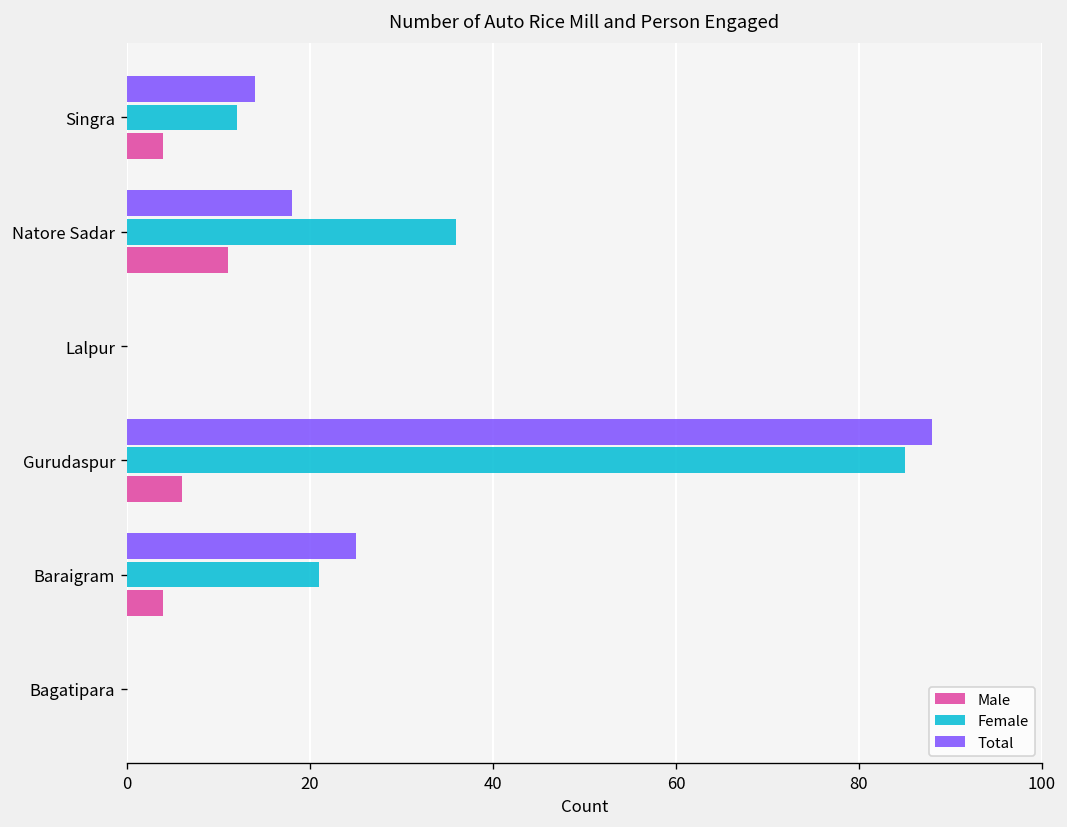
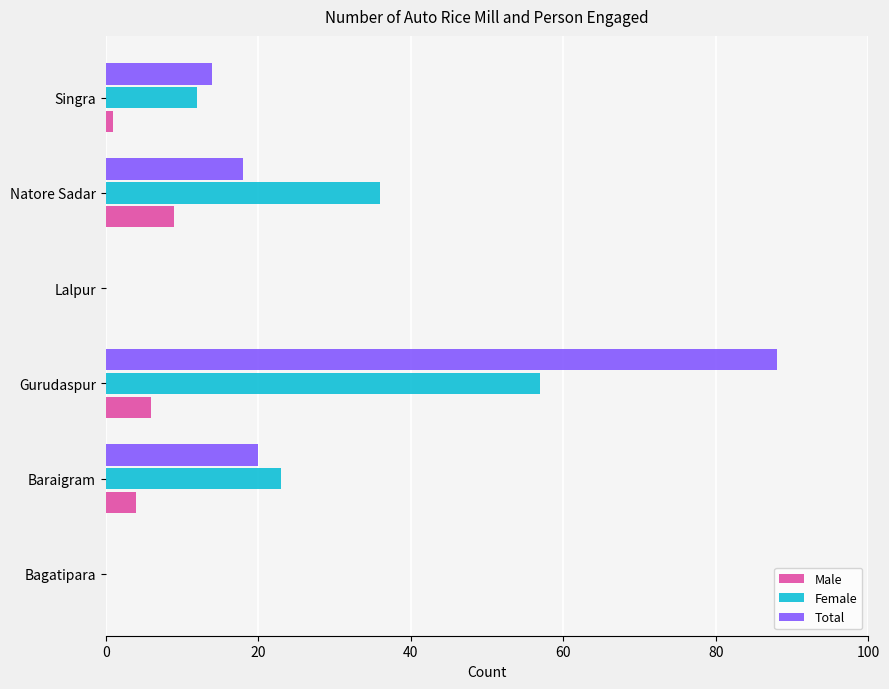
  {
    "Male": {
-     "Singra": 4,
-     "Natore Sadar": 11,
+     "Singra": 1,
+     "Natore Sadar": 9,
      "Lalpur": 0,
      "Gurudaspur": 6,
      "Baraigram": 4,
      "Bagatipara": 0
    },
    "Female": {
      "Singra": 12,
      "Natore Sadar": 36,
      "Lalpur": 0,
-     "Gurudaspur": 85,
-     "Baraigram": 21,
+     "Gurudaspur": 57,
+     "Baraigram": 23,
      "Bagatipara": 0
    },
    "Total": {
      "Singra": 14,
      "Natore Sadar": 18,
      "Lalpur": 0,
      "Gurudaspur": 88,
-     "Baraigram": 25,
+     "Baraigram": 20,
      "Bagatipara": 0
    }
  }
